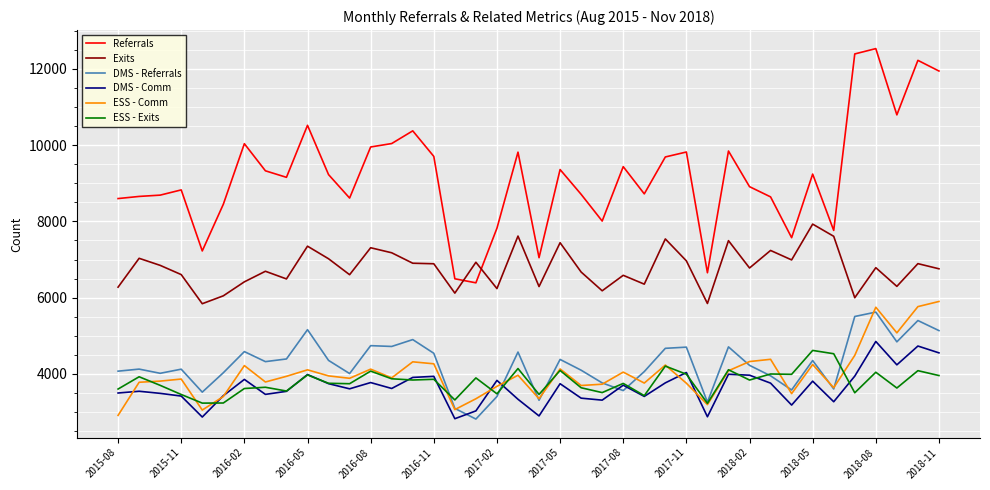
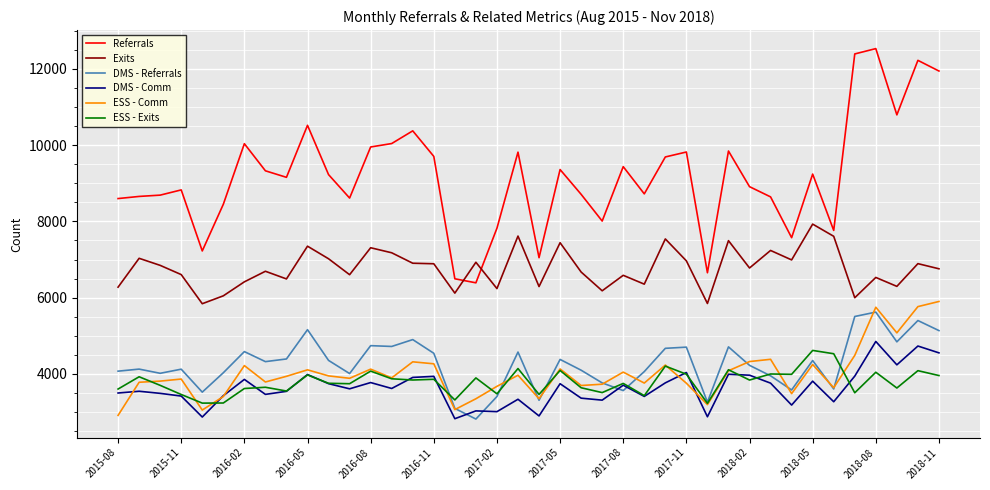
  {
    "Referrals": {
      "2015-08": 8600,
      "2015-11": 8800,
      "2016-02": 10000,
      "2016-05": 10500,
      "2016-08": 10000,
      "2016-11": 9700,
      "2017-02": 7800,
      "2017-05": 9400,
      "2017-08": 9400,
      "2017-11": 9800,
      "2018-02": 8900,
      "2018-05": 9200,
      "2018-08": 12500,
      "2018-11": 11900
    },
    "Exits": {
      "2015-08": 6300,
      "2015-11": 6600,
      "2016-02": 6400,
      "2016-05": 7400,
      "2016-08": 7300,
      "2016-11": 6900,
      "2017-02": 6200,
      "2017-05": 7400,
      "2017-08": 6600,
      "2017-11": 7000,
      "2018-02": 6800,
      "2018-05": 7900,
-     "2018-08": 6800,
+     "2018-08": 6500,
      "2018-11": 6800
    },
    "DMS - Referrals": {
      "2015-08": 4100,
      "2015-11": 4100,
      "2016-02": 4600,
      "2016-05": 5200,
      "2016-08": 4700,
      "2016-11": 4500,
      "2017-02": 3400,
      "2017-05": 4400,
      "2017-08": 3600,
      "2017-11": 4700,
      "2018-02": 4200,
      "2018-05": 4400,
      "2018-08": 5600,
      "2018-11": 5100
    },
    "DMS - Comm": {
      "2015-08": 3500,
      "2016-02": 3900,
      "2016-08": 3800,
      "2016-11": 3900,
-     "2017-02": 3800,
+     "2017-02": 3000,
      "2017-05": 3700,
      "2018-02": 4000,
      "2018-05": 3800,
      "2018-08": 4900,
      "2018-11": 4600
    },
    "ESS - Comm": {
      "2015-08": 2900,
      "2015-11": 3900,
      "2016-02": 4200,
      "2016-05": 4100,
      "2016-11": 4300,
      "2017-02": 3700,
      "2017-08": 4000,
      "2017-11": 3800,
      "2018-02": 4300,
      "2018-05": 4200,
      "2018-08": 5700,
      "2018-11": 5900
    },
    "ESS - Exits": {
      "2015-08": 3600,
      "2016-02": 3600,
      "2016-11": 3900,
      "2017-02": 3500,
      "2018-02": 3800,
      "2018-05": 4600,
      "2018-08": 4000,
      "2018-11": 4000
    }
  }
